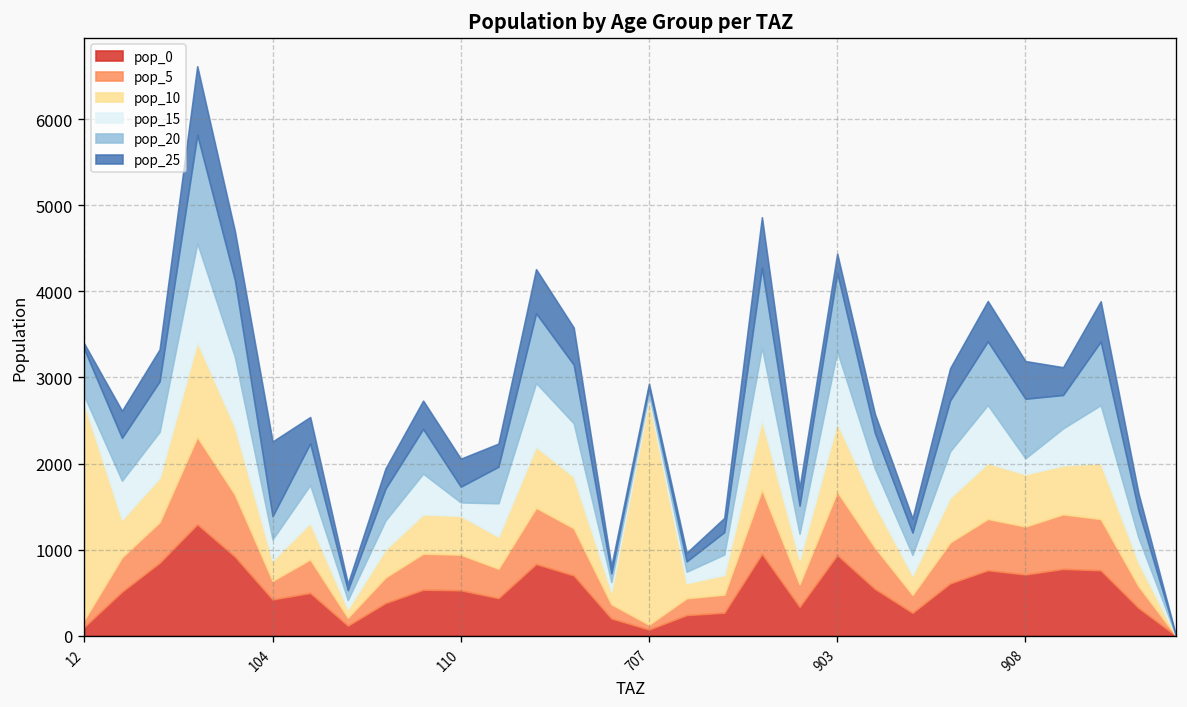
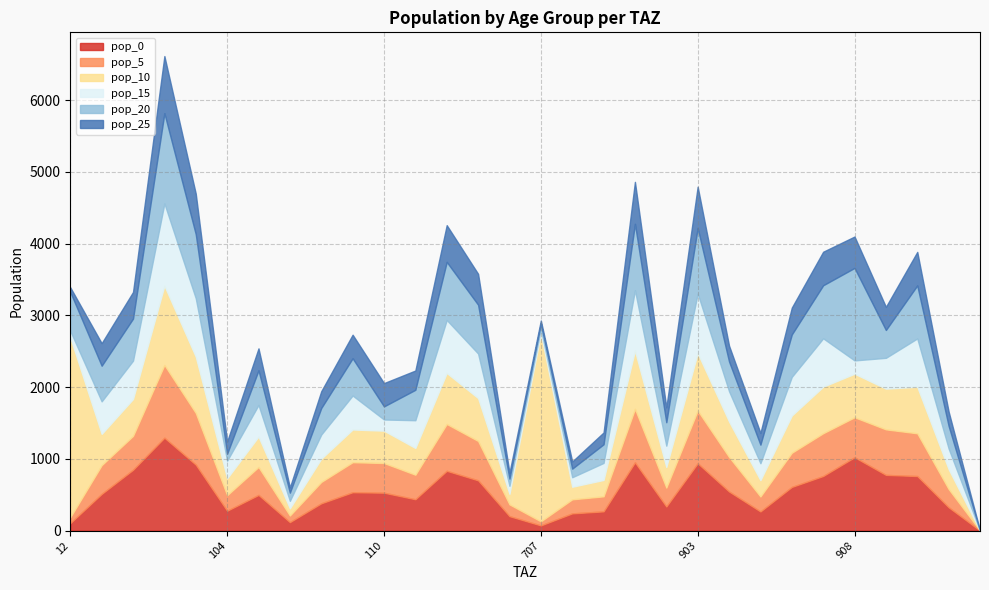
  {
    "pop_0": {
      "12": 100,
-     "104": 400,
+     "104": 300,
      "110": 500,
      "707": 100,
      "903": 900,
-     "908": 700
+     "908": 1000
    },
    "pop_5": {
      "12": 100,
      "104": 200,
      "110": 400,
      "707": 100,
      "903": 700,
      "908": 600
    },
    "pop_10": {
      "12": 2500,
      "104": 200,
      "110": 500,
      "707": 2600,
      "903": 800,
      "908": 600
    },
    "pop_15": {
      "12": 100,
      "104": 200,
      "110": 200,
      "707": 100,
      "903": 800,
      "908": 200
    },
    "pop_20": {
      "12": 500,
-     "104": 300,
+     "104": 100,
      "110": 200,
      "707": 100,
      "903": 900,
-     "908": 700
+     "908": 1300
    },
    "pop_25": {
      "12": 100,
-     "104": 900,
+     "104": 200,
      "110": 300,
      "707": 0,
-     "903": 200,
+     "903": 600,
      "908": 400
    }
  }
